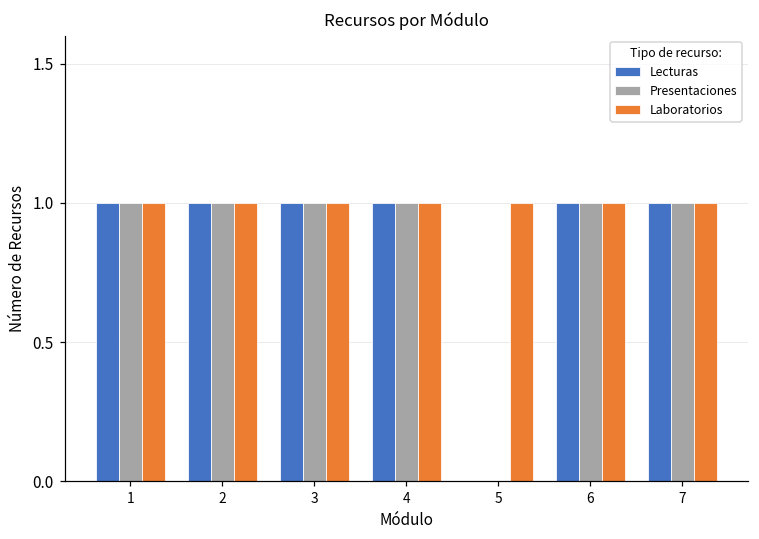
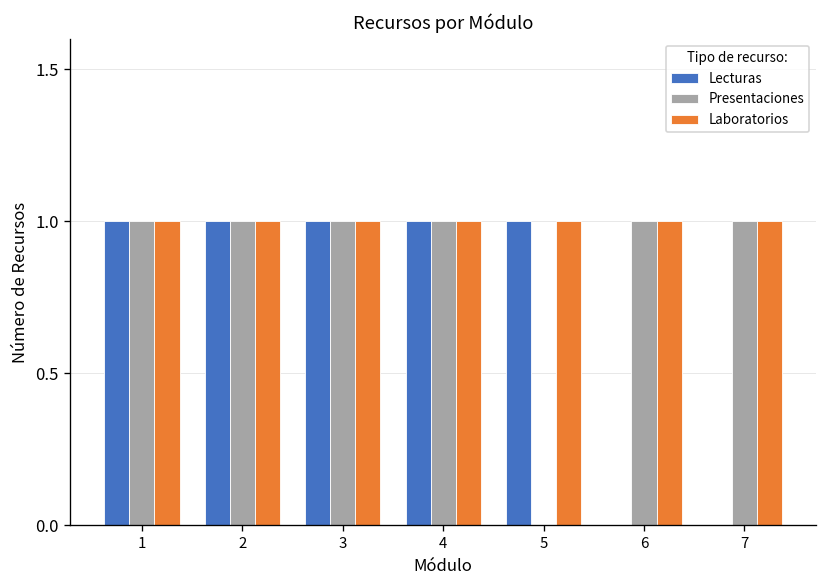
  {
    "Lecturas": {
      "1": 1,
      "2": 1,
      "3": 1,
      "4": 1,
-     "5": 0,
-     "6": 1,
-     "7": 1
+     "5": 1,
+     "6": 0,
+     "7": 0
    },
    "Presentaciones": {
      "1": 1,
      "2": 1,
      "3": 1,
      "4": 1,
      "5": 0,
      "6": 1,
      "7": 1
    },
    "Laboratorios": {
      "1": 1,
      "2": 1,
      "3": 1,
      "4": 1,
      "5": 1,
      "6": 1,
      "7": 1
    }
  }
